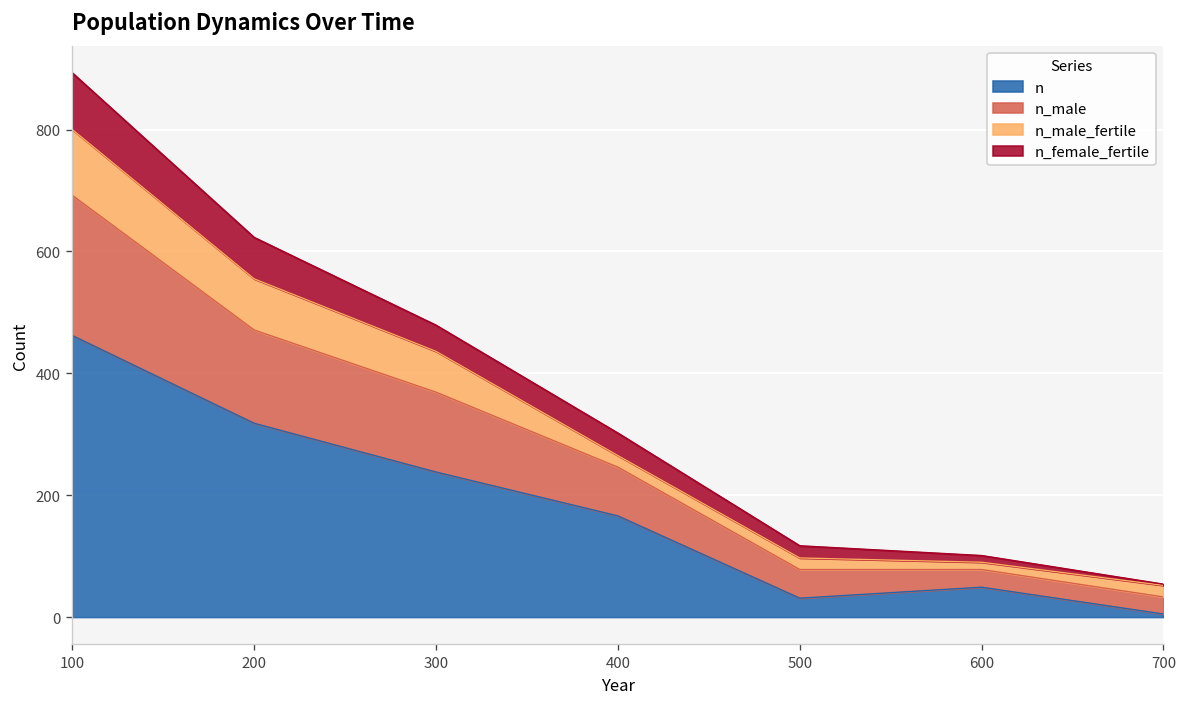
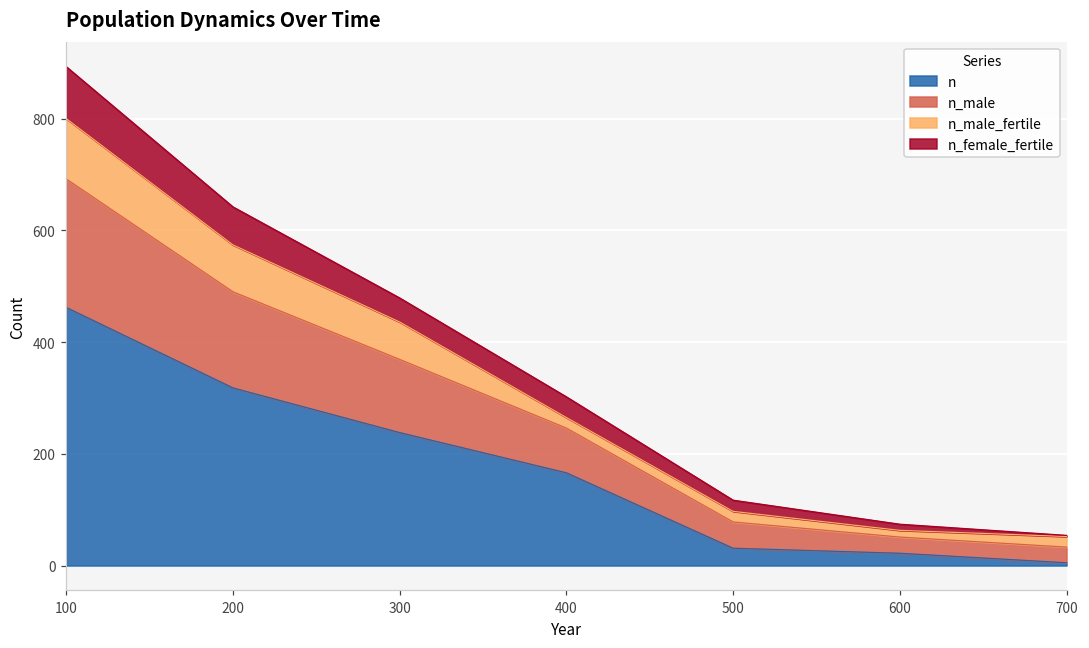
  {
    "n": {
      "100": 460,
      "200": 320,
      "300": 240,
      "400": 170,
      "500": 30,
-     "600": 50,
+     "600": 20,
      "700": 10
    },
    "n_male": {
      "100": 230,
-     "200": 150,
+     "200": 170,
      "300": 130,
      "400": 80,
      "500": 50,
      "600": 30,
      "700": 30
    },
    "n_male_fertile": {
      "100": 110,
      "200": 80,
      "300": 70,
      "400": 20,
      "500": 20,
      "600": 10
    },
    "n_female_fertile": {
      "100": 90,
      "200": 70,
      "300": 40,
      "400": 40,
      "500": 20,
      "600": 10
    }
  }
